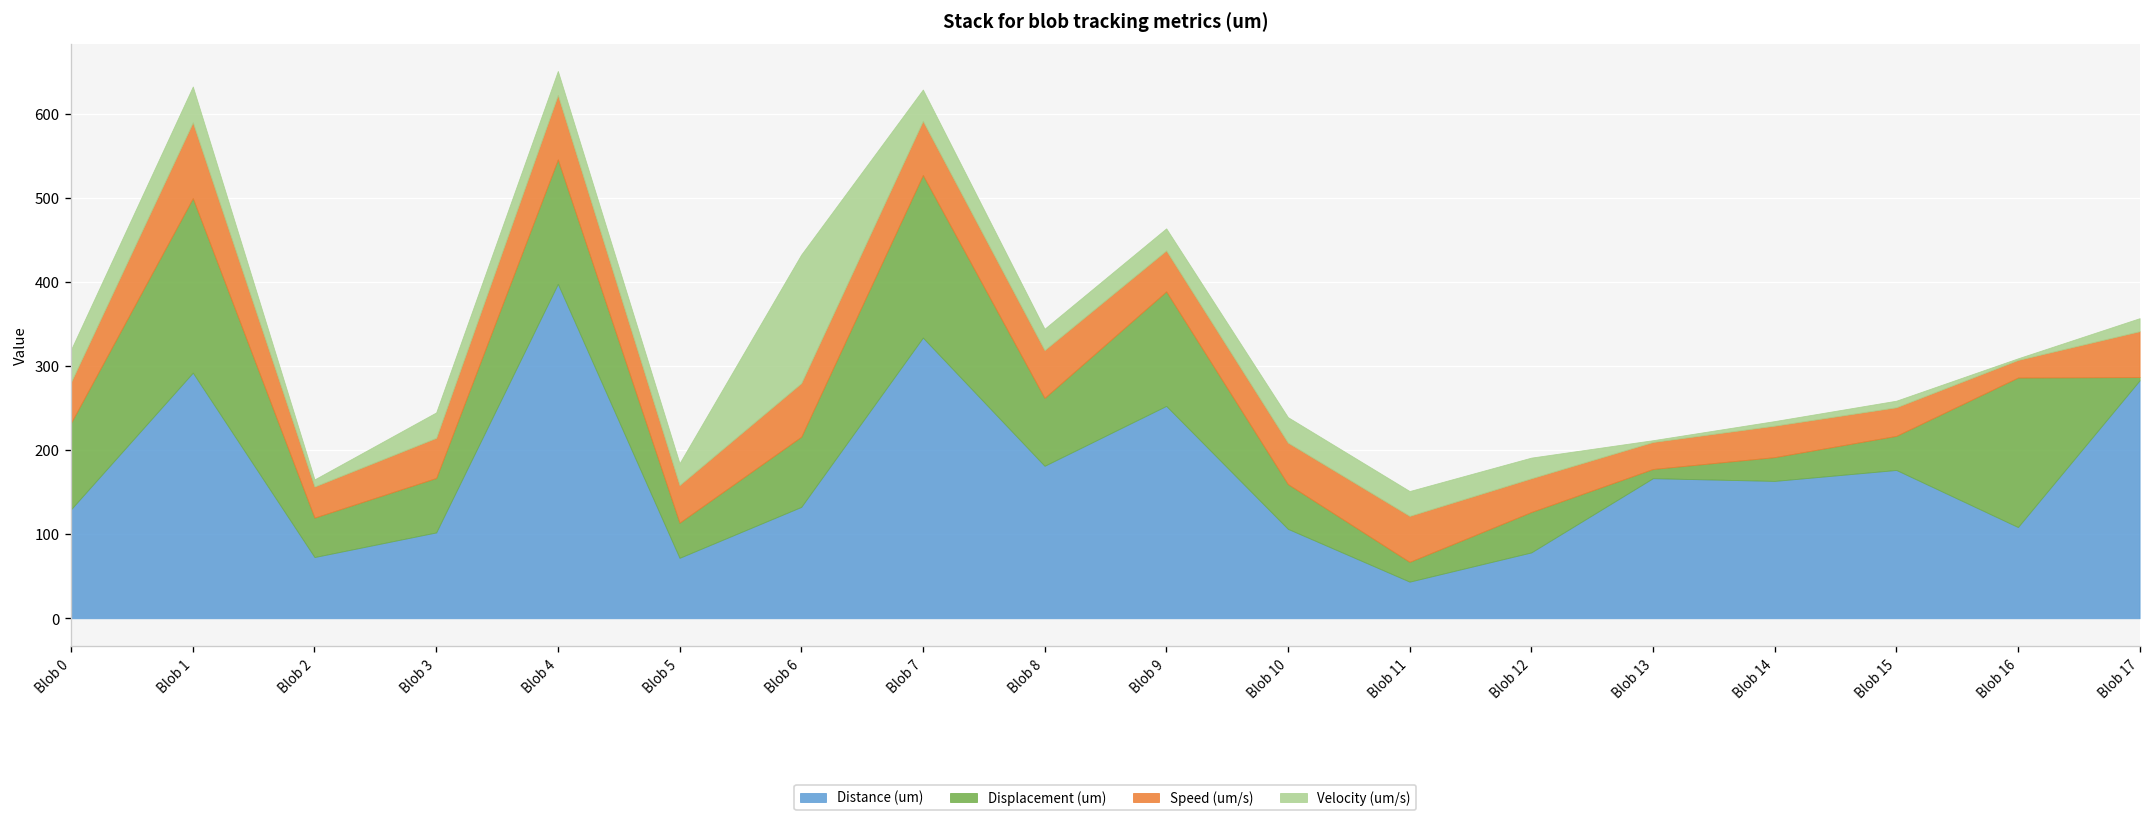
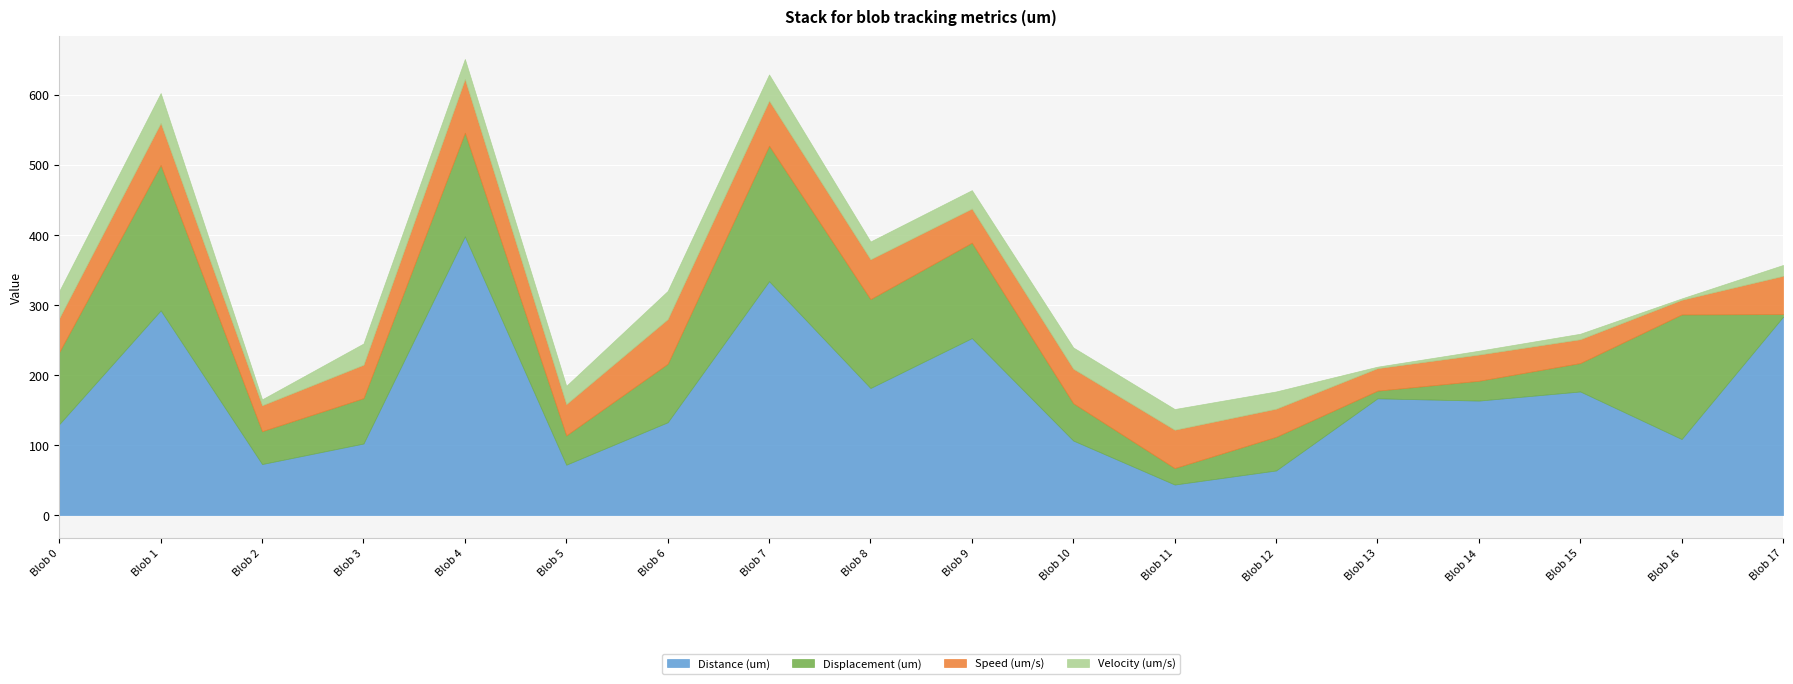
  {
    "Distance (um)": {
      "Blob 0": 130,
      "Blob 1": 290,
      "Blob 2": 70,
      "Blob 3": 100,
      "Blob 4": 400,
      "Blob 5": 70,
      "Blob 6": 130,
      "Blob 7": 330,
      "Blob 8": 180,
      "Blob 9": 250,
      "Blob 10": 110,
      "Blob 11": 40,
-     "Blob 12": 80,
+     "Blob 12": 60,
      "Blob 13": 170,
      "Blob 14": 160,
      "Blob 15": 180,
      "Blob 16": 110,
      "Blob 17": 280
    },
    "Displacement (um)": {
      "Blob 0": 100,
      "Blob 1": 210,
      "Blob 2": 50,
      "Blob 3": 60,
      "Blob 4": 150,
      "Blob 5": 40,
      "Blob 6": 80,
      "Blob 7": 190,
-     "Blob 8": 80,
+     "Blob 8": 130,
      "Blob 9": 140,
      "Blob 10": 50,
      "Blob 11": 20,
      "Blob 12": 50,
      "Blob 13": 10,
      "Blob 14": 30,
      "Blob 15": 40,
      "Blob 16": 180,
      "Blob 17": 0
    },
    "Speed (um/s)": {
      "Blob 0": 50,
-     "Blob 1": 90,
+     "Blob 1": 60,
      "Blob 2": 40,
      "Blob 3": 50,
      "Blob 4": 80,
      "Blob 5": 40,
      "Blob 6": 60,
      "Blob 7": 60,
      "Blob 8": 60,
      "Blob 9": 50,
      "Blob 10": 50,
      "Blob 11": 50,
      "Blob 12": 40,
      "Blob 14": 40,
      "Blob 15": 30,
      "Blob 17": 50
    },
    "Velocity (um/s)": {
      "Blob 0": 40,
      "Blob 1": 40,
      "Blob 2": 10,
      "Blob 3": 30,
      "Blob 4": 30,
      "Blob 5": 30,
-     "Blob 6": 150,
+     "Blob 6": 40,
      "Blob 7": 40,
      "Blob 8": 30,
      "Blob 9": 30,
      "Blob 10": 30,
      "Blob 11": 30,
      "Blob 12": 20,
      "Blob 14": 10,
      "Blob 15": 10,
      "Blob 17": 20
    }
  }
